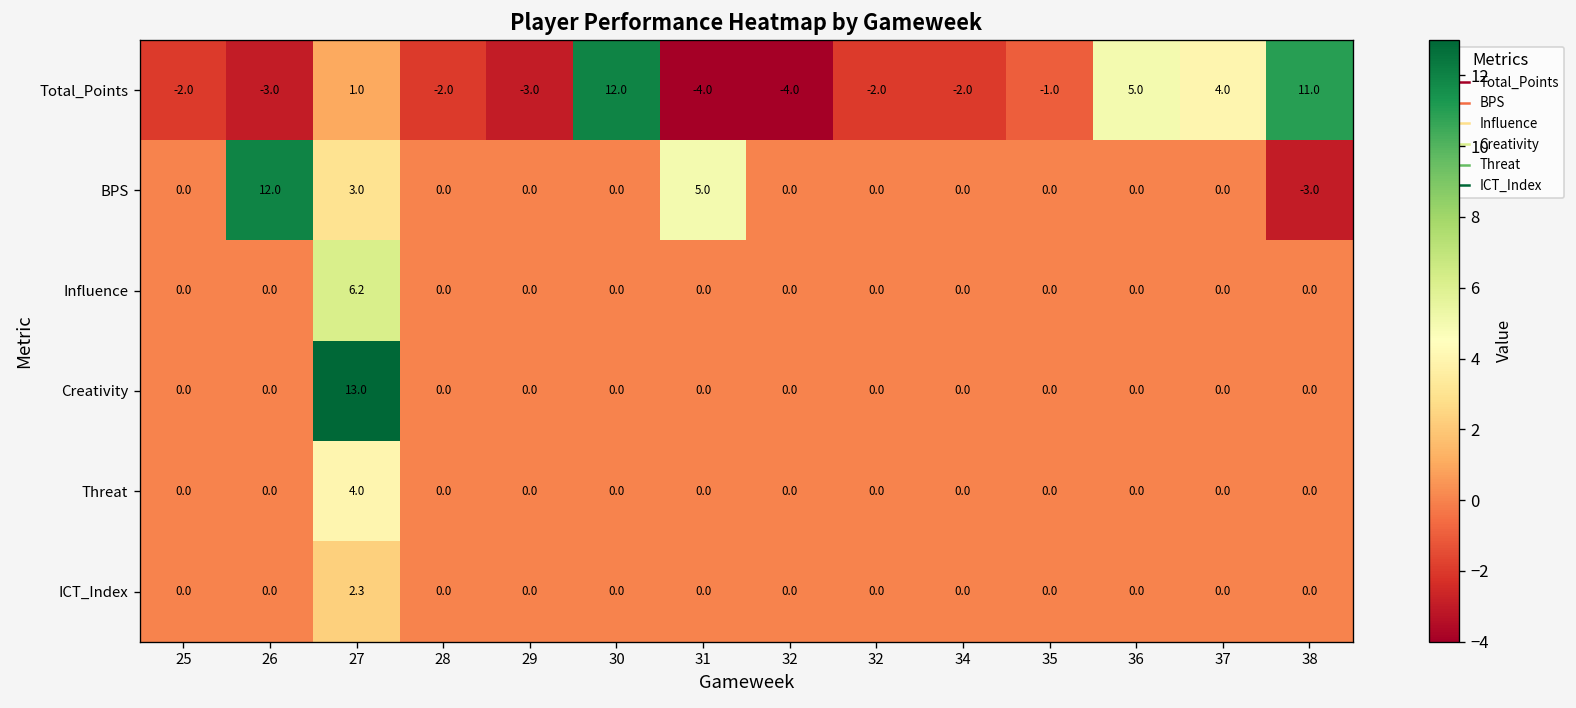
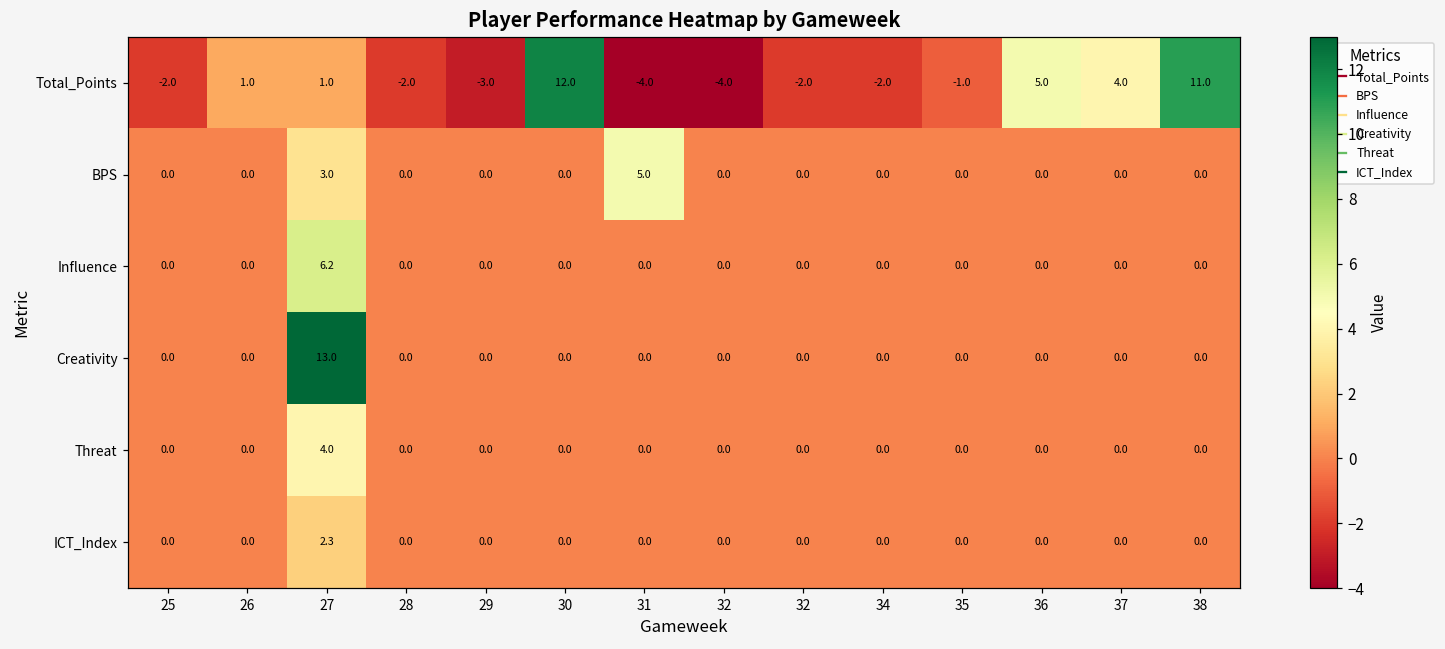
  {
    "Total_Points": {
      "25": -2.0,
-     "26": -3.0,
+     "26": 1.0,
      "27": 1.0,
      "28": -2.0,
      "29": -3.0,
      "30": 12.0,
      "31": -4.0,
      "34": -2.0,
      "35": -1.0,
      "36": 5.0,
      "37": 4.0,
      "38": 11.0
    },
    "BPS": {
      "25": 0.0,
-     "26": 12.0,
+     "26": 0.0,
      "27": 3.0,
      "28": 0.0,
      "29": 0.0,
      "30": 0.0,
      "31": 5.0,
      "34": 0.0,
      "35": 0.0,
      "36": 0.0,
      "37": 0.0,
-     "38": -3.0
+     "38": 0.0
    },
    "Influence": {
      "25": 0.0,
      "26": 0.0,
      "27": 6.2,
      "28": 0.0,
      "29": 0.0,
      "30": 0.0,
      "31": 0.0,
      "34": 0.0,
      "35": 0.0,
      "36": 0.0,
      "37": 0.0,
      "38": 0.0
    },
    "Creativity": {
      "25": 0.0,
      "26": 0.0,
      "27": 13.0,
      "28": 0.0,
      "29": 0.0,
      "30": 0.0,
      "31": 0.0,
      "34": 0.0,
      "35": 0.0,
      "36": 0.0,
      "37": 0.0,
      "38": 0.0
    },
    "Threat": {
      "25": 0.0,
      "26": 0.0,
      "27": 4.0,
      "28": 0.0,
      "29": 0.0,
      "30": 0.0,
      "31": 0.0,
      "34": 0.0,
      "35": 0.0,
      "36": 0.0,
      "37": 0.0,
      "38": 0.0
    },
    "ICT_Index": {
      "25": 0.0,
      "26": 0.0,
      "27": 2.3,
      "28": 0.0,
      "29": 0.0,
      "30": 0.0,
      "31": 0.0,
      "34": 0.0,
      "35": 0.0,
      "36": 0.0,
      "37": 0.0,
      "38": 0.0
    }
  }
